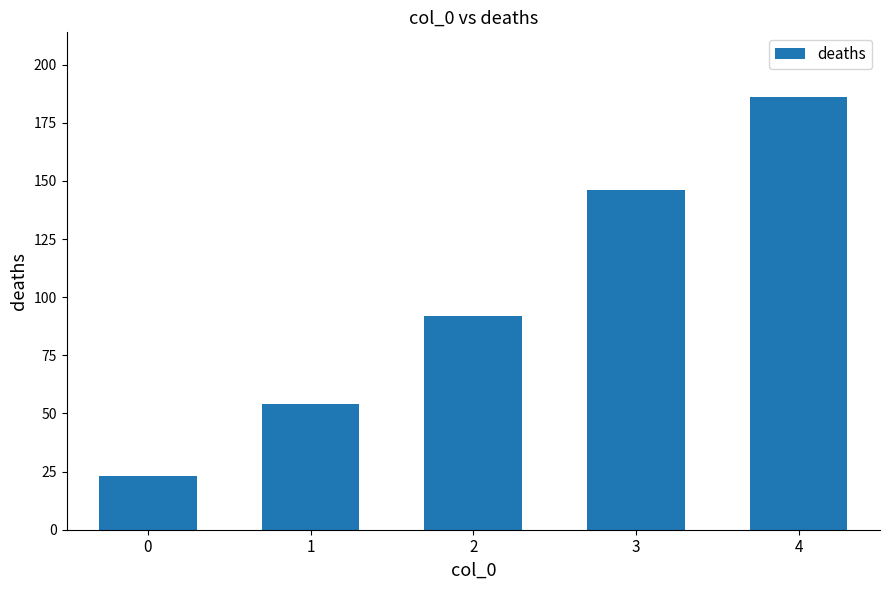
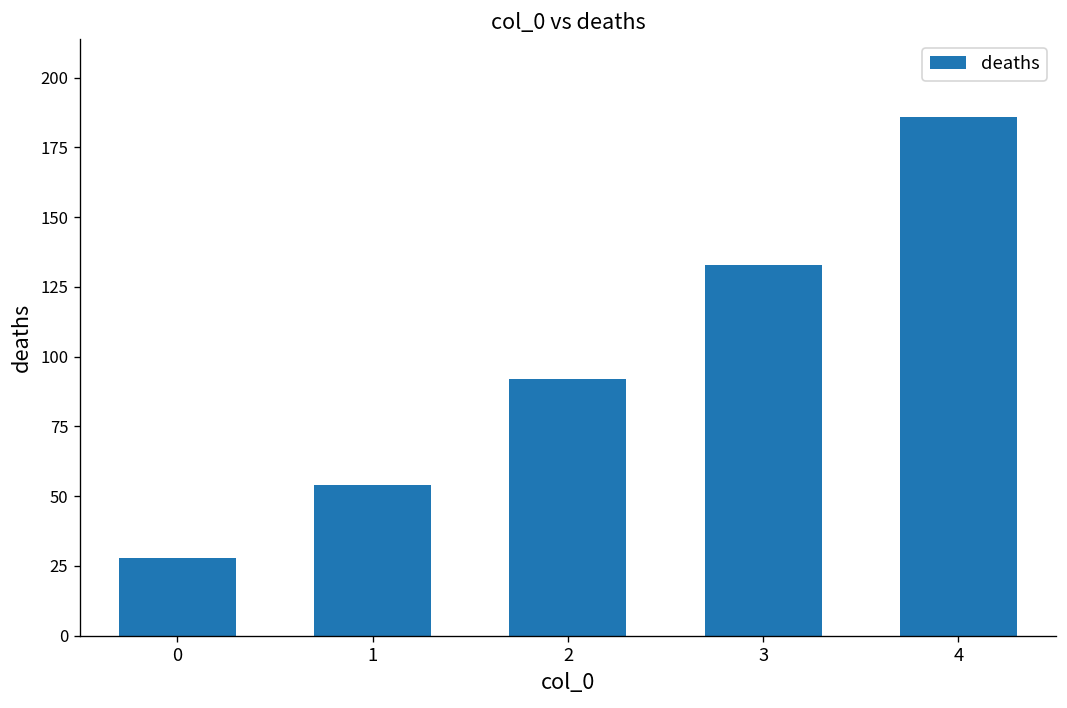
  {
-   "0": 23,
+   "0": 28,
    "1": 54,
    "2": 92,
-   "3": 146,
+   "3": 133,
    "4": 186
  }
